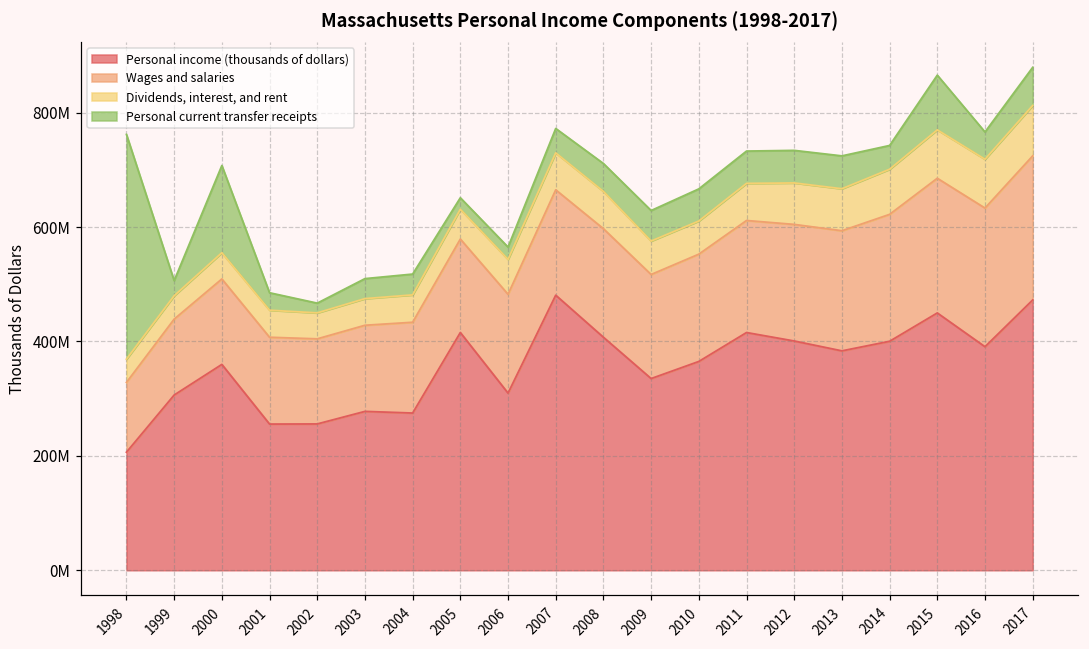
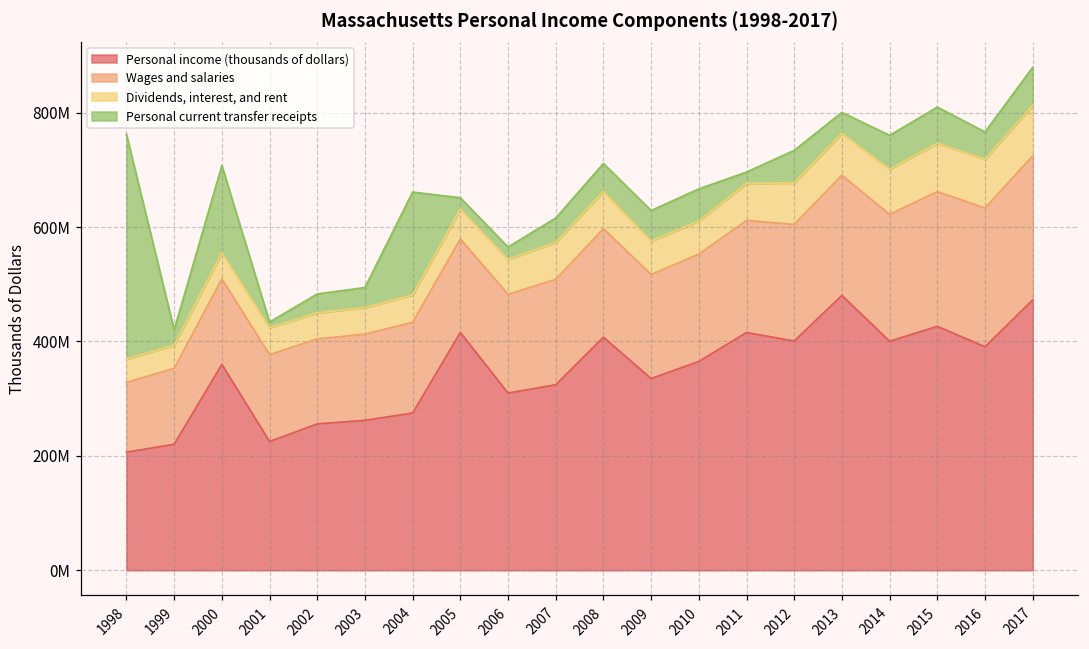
  {
    "Personal income (thousands of dollars)": {
      "1998": 210000000,
-     "1999": 310000000,
+     "1999": 220000000,
      "2000": 360000000,
-     "2001": 260000000,
+     "2001": 230000000,
      "2002": 260000000,
-     "2003": 280000000,
+     "2003": 260000000,
      "2004": 270000000,
      "2005": 420000000,
      "2006": 310000000,
-     "2007": 480000000,
+     "2007": 320000000,
      "2008": 410000000,
      "2009": 340000000,
      "2010": 360000000,
      "2011": 420000000,
      "2012": 400000000,
-     "2013": 380000000,
+     "2013": 480000000,
      "2014": 400000000,
-     "2015": 450000000,
+     "2015": 430000000,
      "2016": 390000000,
      "2017": 470000000
    },
    "Personal current transfer receipts": {
      "1998": 390000000,
      "1999": 30000000,
      "2000": 150000000,
-     "2001": 30000000,
-     "2002": 20000000,
+     "2001": 10000000,
+     "2002": 30000000,
      "2003": 30000000,
-     "2004": 40000000,
+     "2004": 180000000,
      "2005": 20000000,
      "2006": 20000000,
      "2007": 40000000,
      "2008": 50000000,
      "2009": 50000000,
      "2010": 60000000,
-     "2011": 60000000,
+     "2011": 20000000,
      "2012": 60000000,
-     "2013": 60000000,
-     "2014": 40000000,
-     "2015": 100000000,
+     "2013": 40000000,
+     "2014": 60000000,
+     "2015": 60000000,
      "2016": 50000000,
      "2017": 70000000
    }
  }
